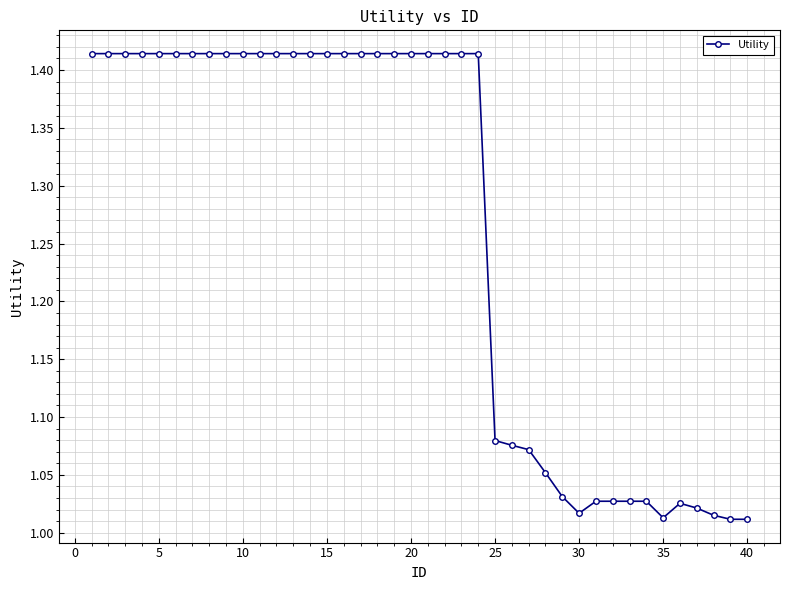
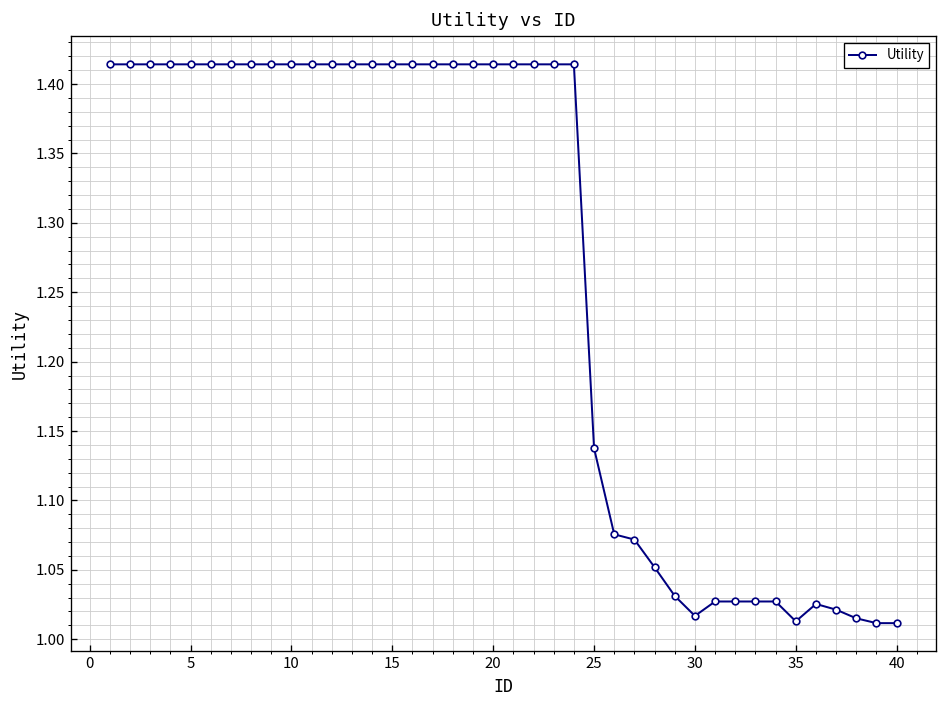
  {
    "5": 1.414,
    "10": 1.414,
    "15": 1.414,
    "20": 1.414,
-   "25": 1.080,
+   "25": 1.138,
    "30": 1.017,
    "35": 1.013,
    "40": 1.012
  }
